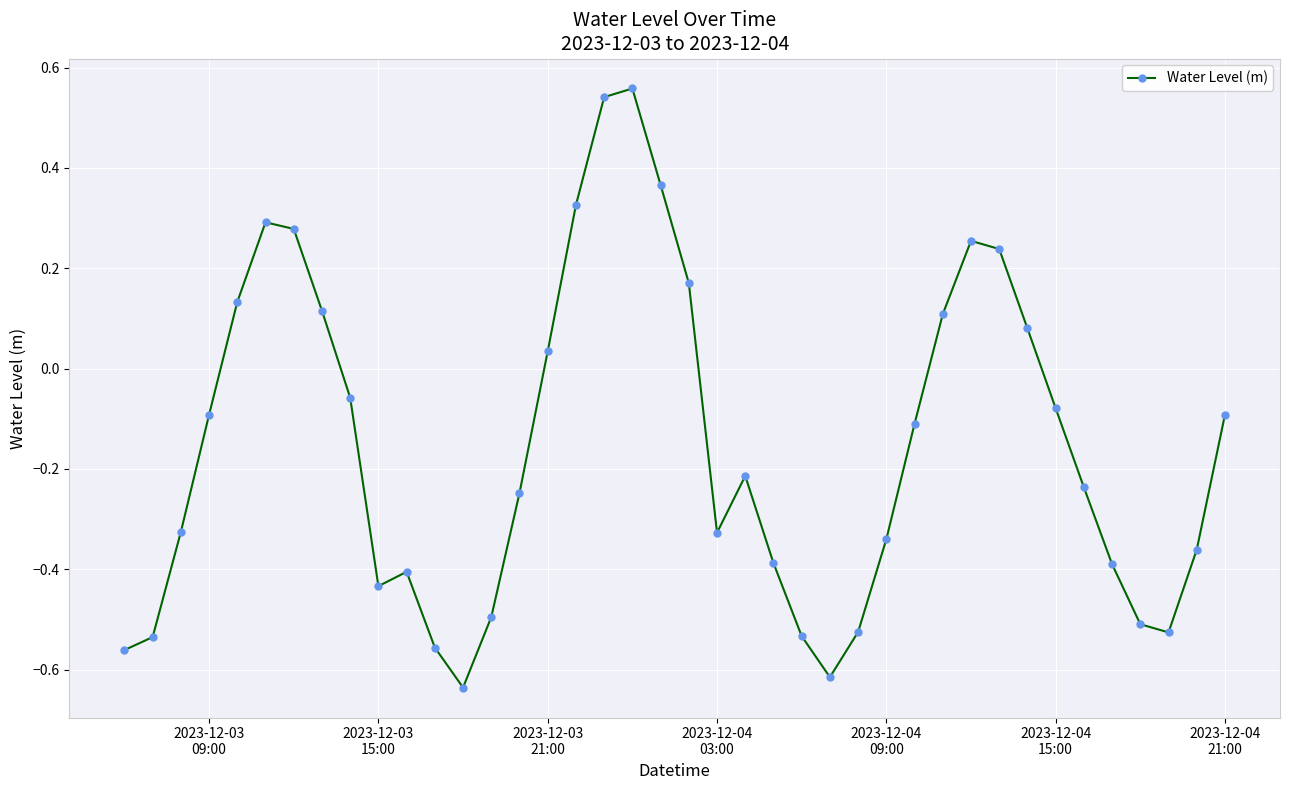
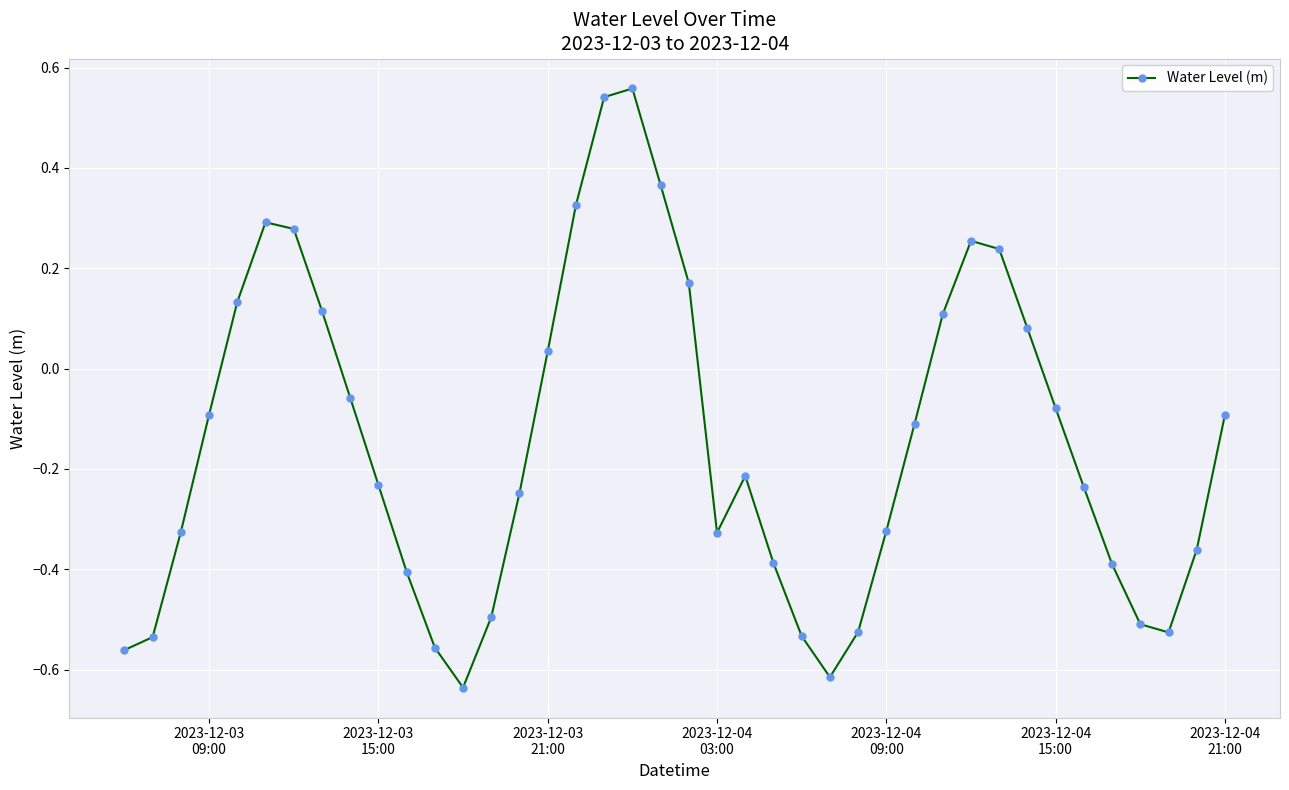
  {
    "2023-12-03 09:00": -0.09,
-   "2023-12-03 15:00": -0.43,
+   "2023-12-03 15:00": -0.23,
    "2023-12-03 21:00": 0.03,
    "2023-12-04 03:00": -0.33,
-   "2023-12-04 09:00": -0.34,
+   "2023-12-04 09:00": -0.32,
    "2023-12-04 15:00": -0.08,
    "2023-12-04 21:00": -0.09
  }
